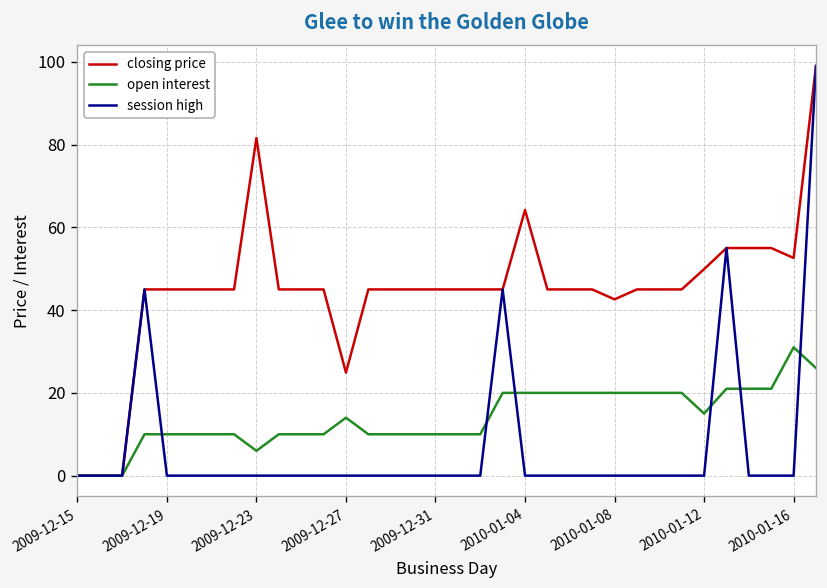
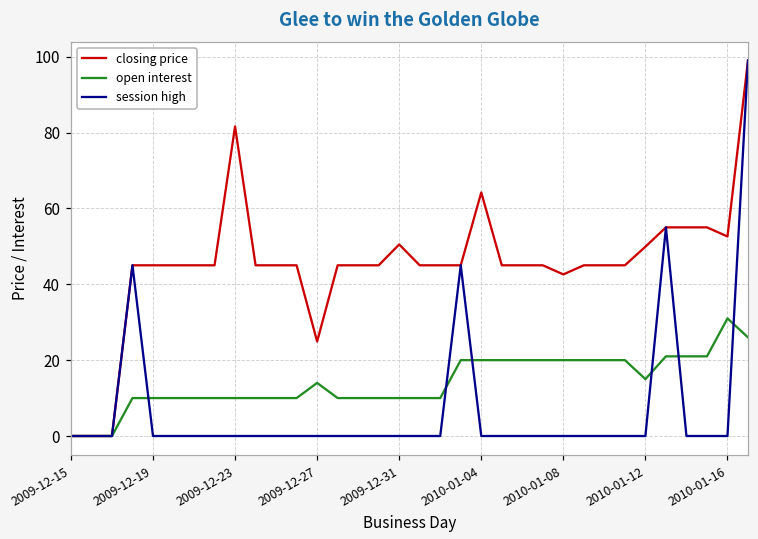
  {
    "closing price": {
      "2009-12-19": 45,
      "2009-12-23": 82,
      "2009-12-27": 25,
-     "2009-12-31": 45,
+     "2009-12-31": 51,
      "2010-01-04": 64,
      "2010-01-08": 43,
      "2010-01-12": 50,
      "2010-01-16": 53
    },
    "open interest": {
      "2009-12-19": 10,
-     "2009-12-23": 6,
+     "2009-12-23": 10,
      "2009-12-27": 14,
      "2009-12-31": 10,
      "2010-01-04": 20,
      "2010-01-08": 20,
      "2010-01-12": 15,
      "2010-01-16": 31
    },
    "session high": {
      "2009-12-19": 0,
      "2009-12-23": 0,
      "2009-12-27": 0,
      "2009-12-31": 0,
      "2010-01-04": 0,
      "2010-01-08": 0,
      "2010-01-12": 0,
      "2010-01-16": 0
    }
  }
